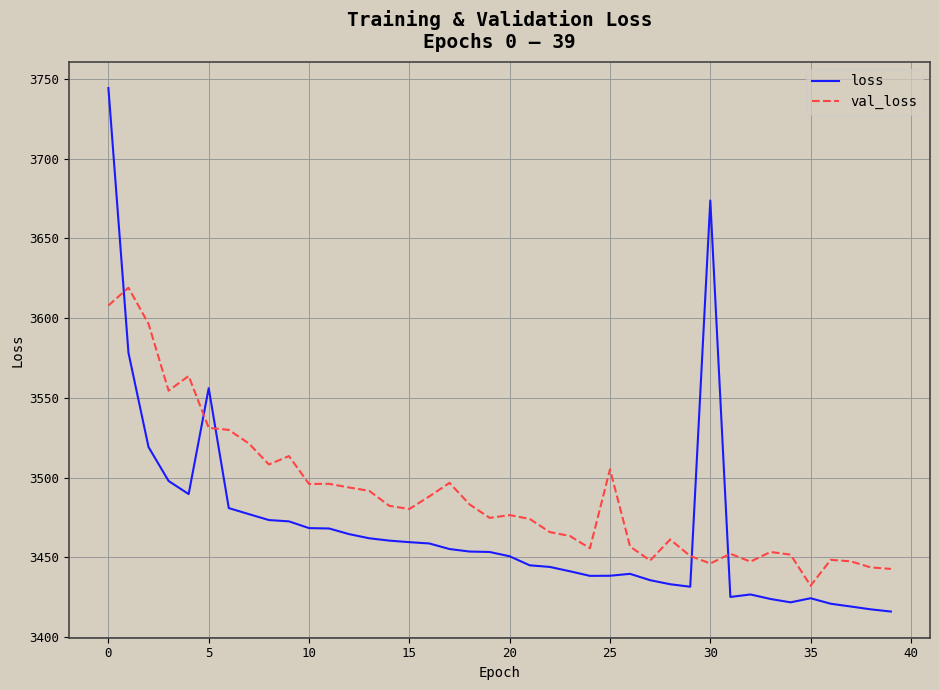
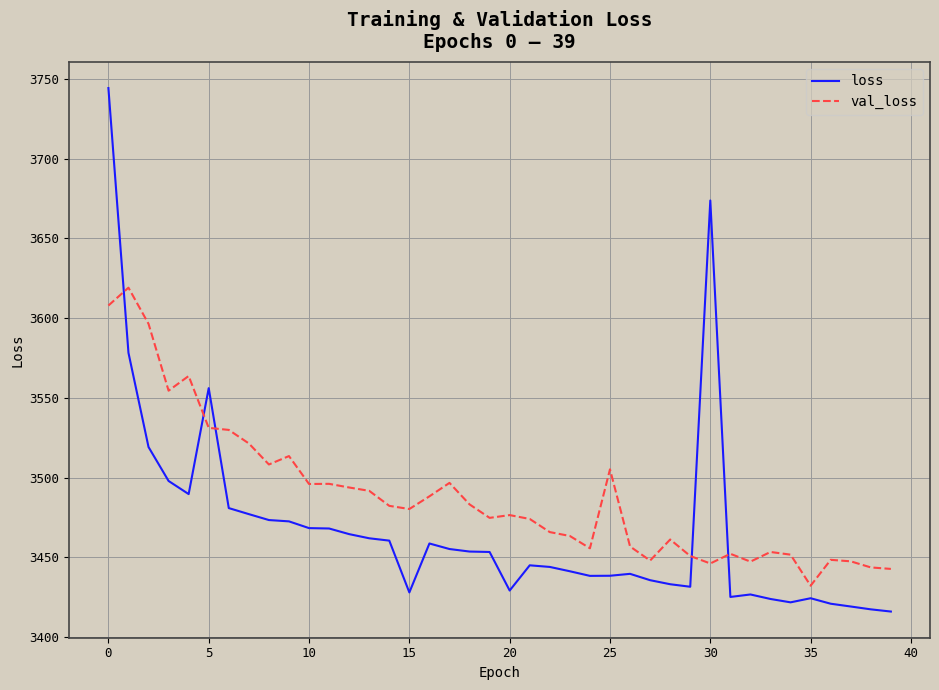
  {
    "loss": {
      "0": 3744,
      "5": 3556,
      "10": 3468,
-     "15": 3460,
-     "20": 3451,
+     "15": 3428,
+     "20": 3429,
      "25": 3438,
      "30": 3674,
      "35": 3424
    },
    "val_loss": {
      "0": 3608,
      "5": 3531,
      "10": 3496,
      "15": 3480,
      "20": 3477,
      "25": 3505,
      "30": 3446,
      "35": 3432
    }
  }
